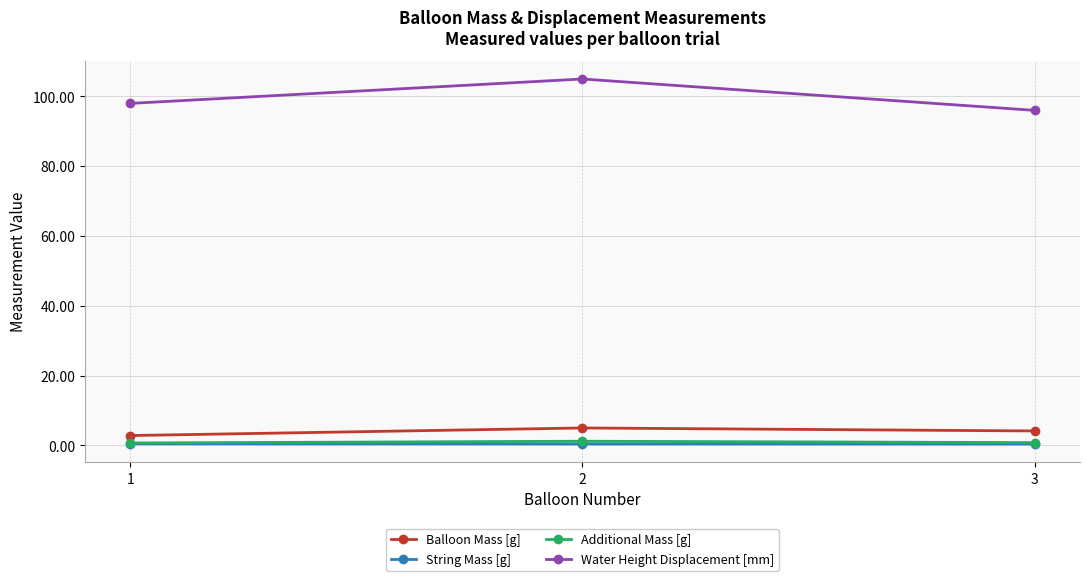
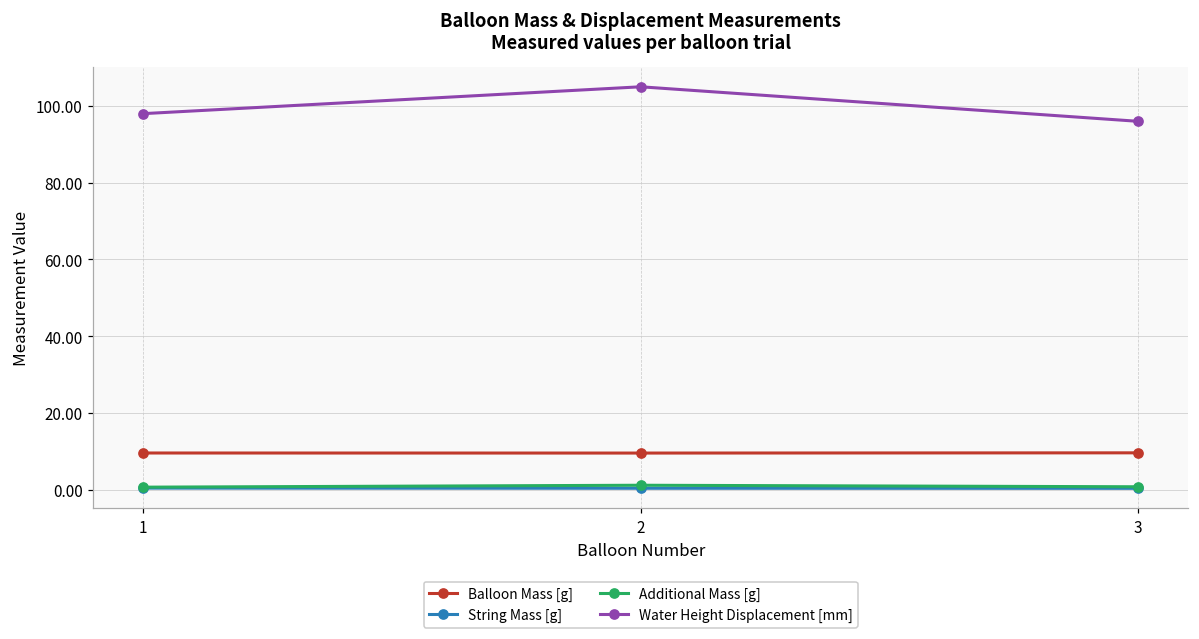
  {
    "Balloon Mass [g]": {
-     "1": 3,
-     "2": 5,
-     "3": 4
+     "1": 10,
+     "2": 10,
+     "3": 10
    },
    "String Mass [g]": {
      "2": 0
    },
    "Additional Mass [g]": {
      "2": 1
    },
    "Water Height Displacement [mm]": {
      "1": 98,
      "2": 105,
      "3": 96
    }
  }
